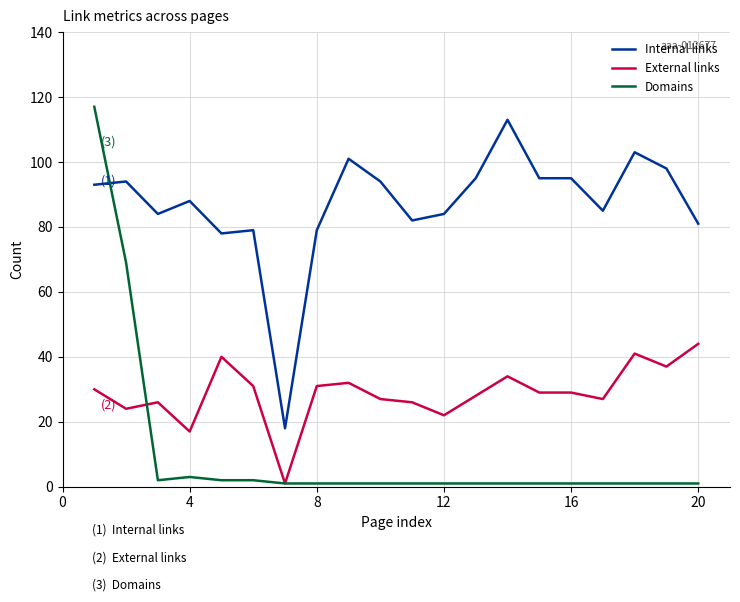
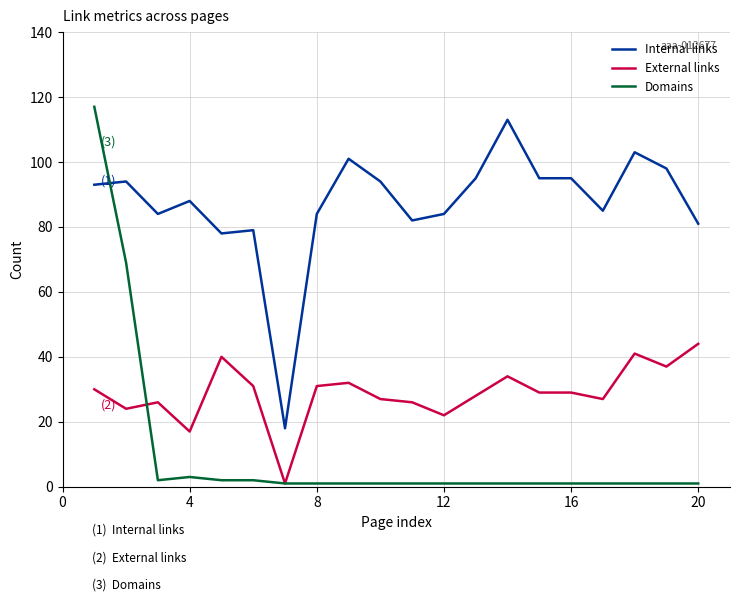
  {
    "Internal links": {
      "4": 88,
-     "8": 79,
+     "8": 84,
      "12": 84,
      "16": 95,
      "20": 81
    },
    "External links": {
      "4": 17,
      "8": 31,
      "12": 22,
      "16": 29,
      "20": 44
    },
    "Domains": {
      "4": 3,
      "8": 1,
      "12": 1,
      "16": 1,
      "20": 1
    }
  }
